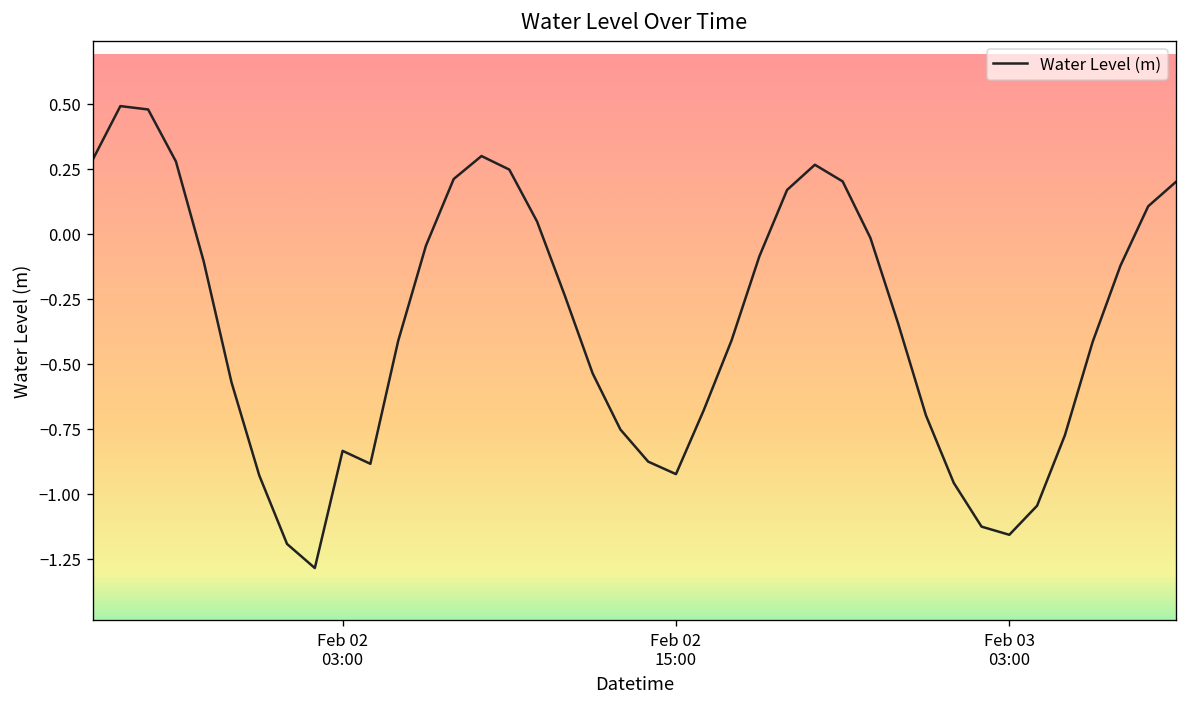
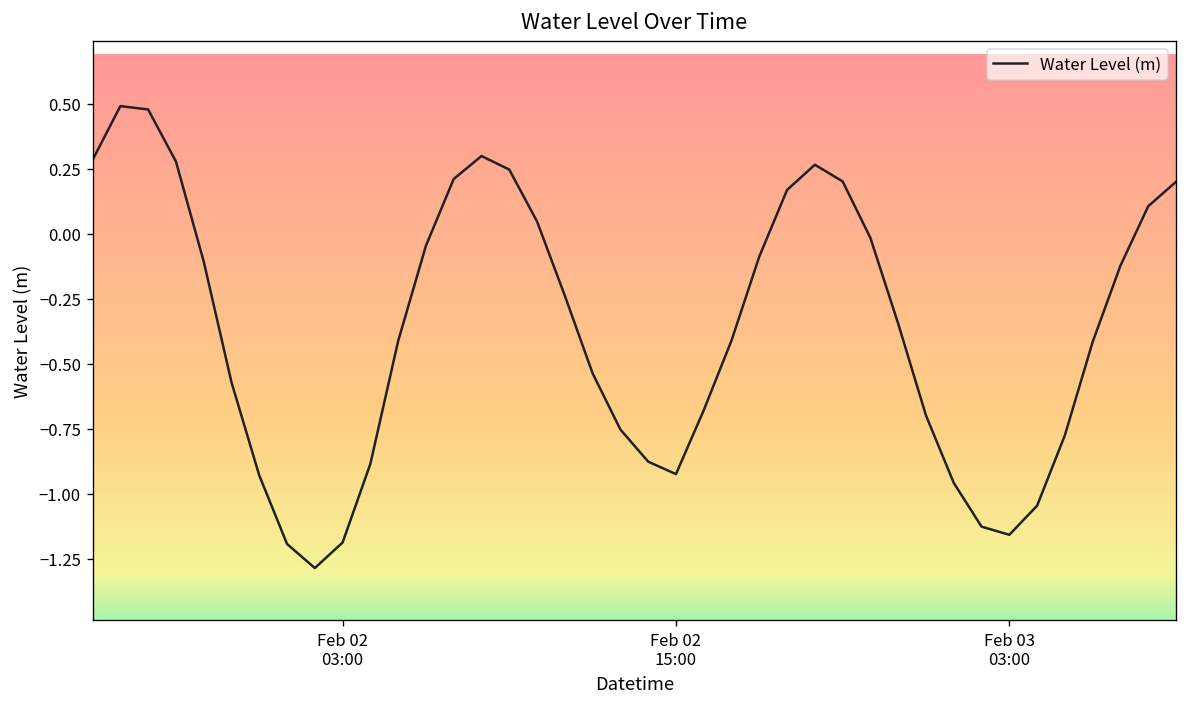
  {
-   "Feb 02 03:00": -0.84,
+   "Feb 02 03:00": -1.19,
    "Feb 02 15:00": -0.92,
    "Feb 03 03:00": -1.16
  }
